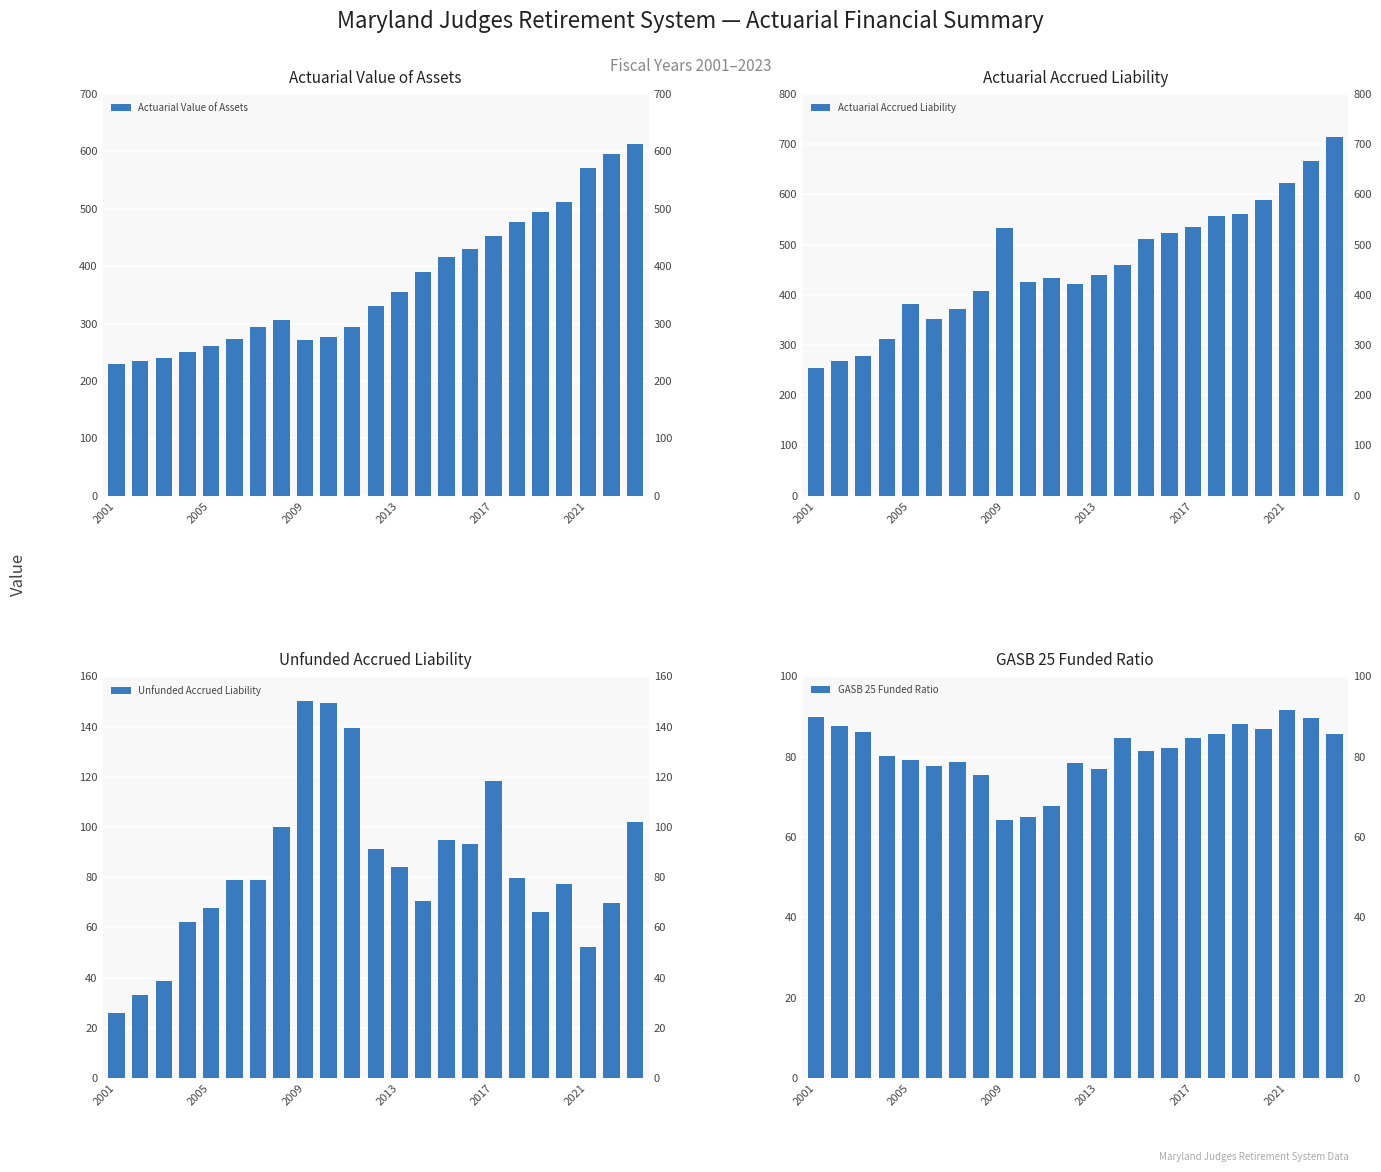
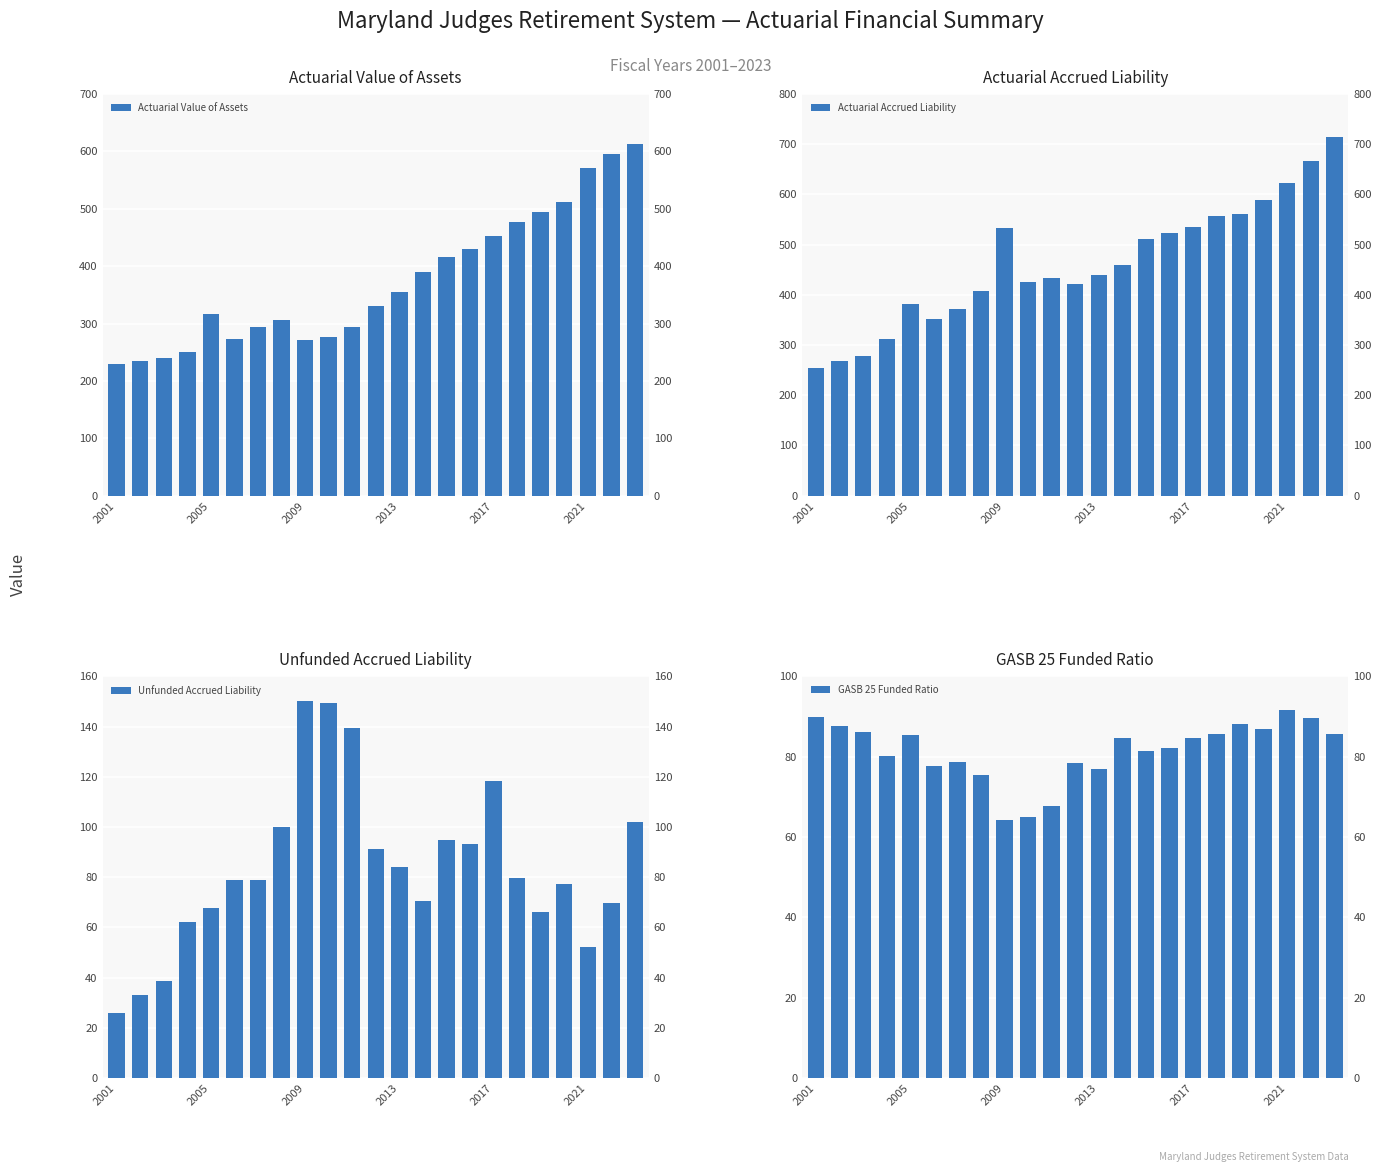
  {
    "Actuarial Value of Assets": {
      "2001": 230,
-     "2005": 260,
+     "2005": 320,
      "2009": 270,
      "2013": 350,
      "2017": 450,
      "2021": 570
    },
    "Actuarial Accrued Liability": {
      "2001": 250,
      "2005": 380,
      "2009": 530,
      "2013": 440,
      "2017": 540,
      "2021": 620
    },
    "Unfunded Accrued Liability": {
      "2001": 26,
      "2005": 68,
      "2009": 150,
      "2013": 84,
      "2017": 118,
      "2021": 52
    },
    "GASB 25 Funded Ratio": {
      "2001": 90,
-     "2005": 79,
+     "2005": 85,
      "2009": 64,
      "2013": 77,
      "2017": 85,
      "2021": 92
    }
  }
